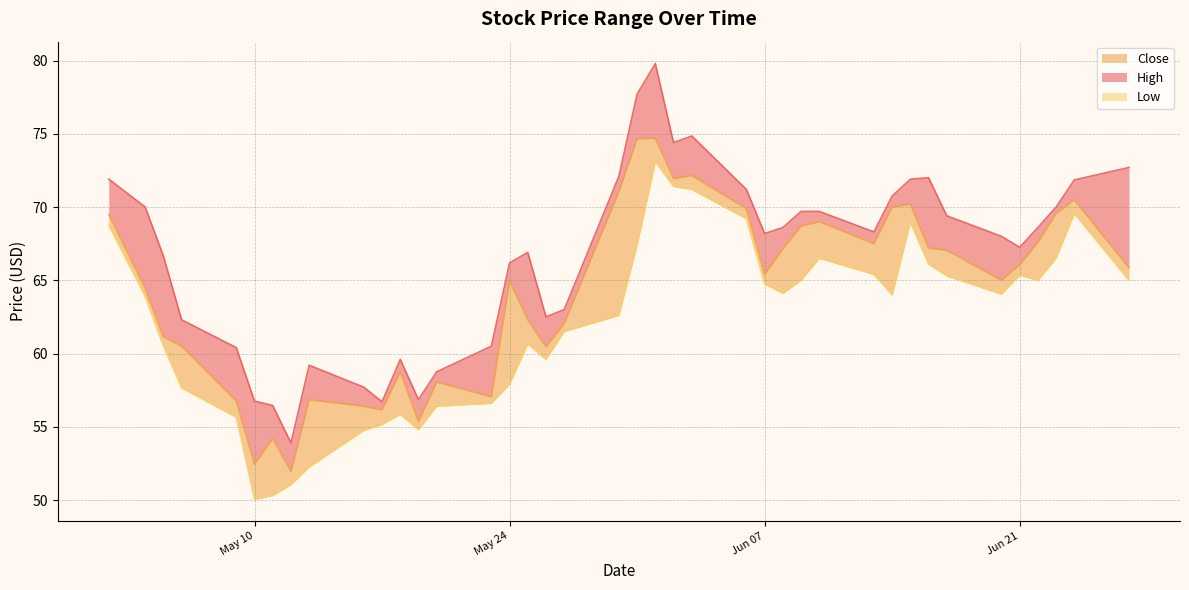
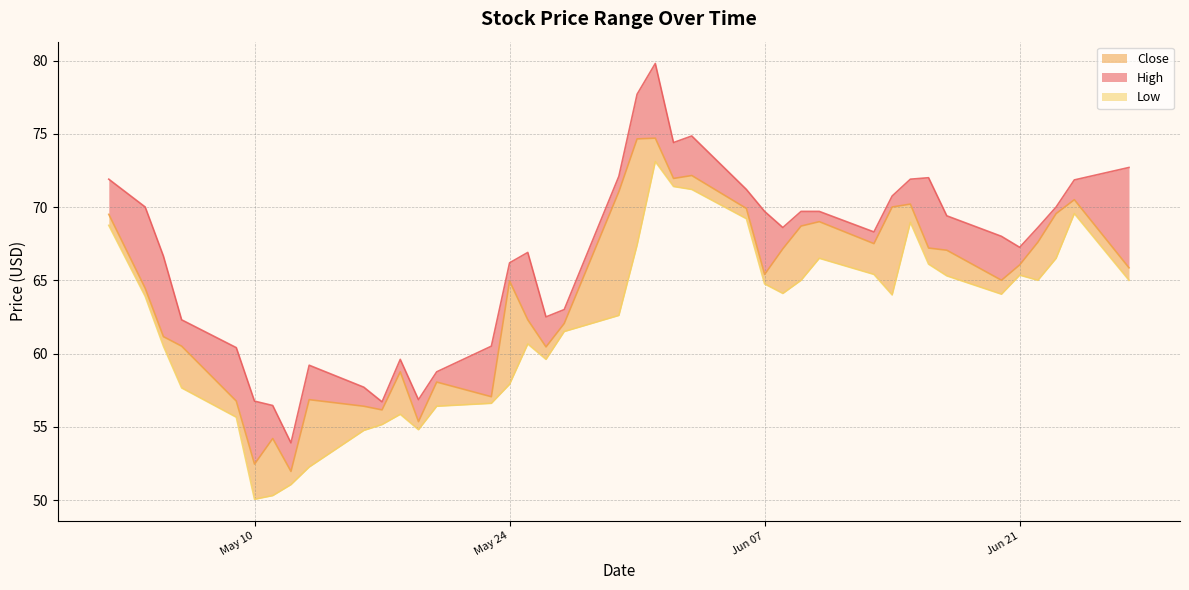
  {
    "High": {
      "May 10": 56.8,
      "May 24": 66.2,
-     "Jun 07": 68.2,
+     "Jun 07": 69.7,
      "Jun 21": 67.3
    }
  }
